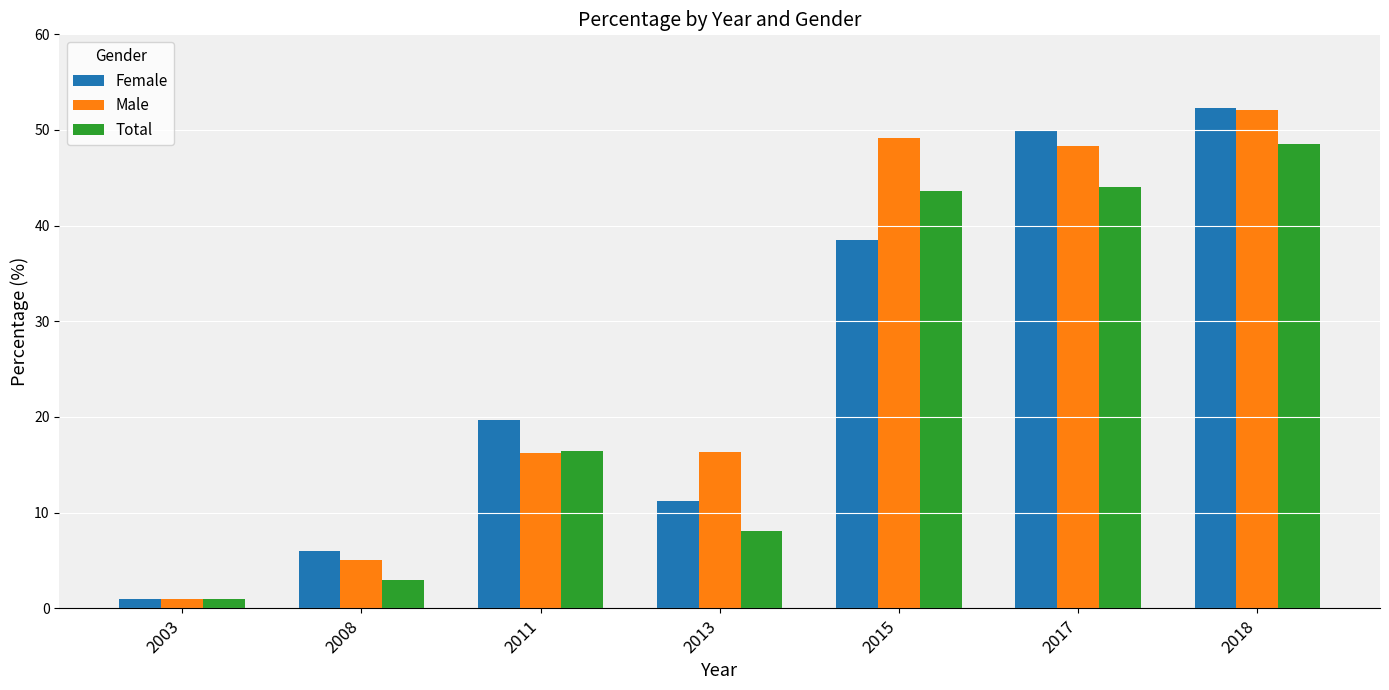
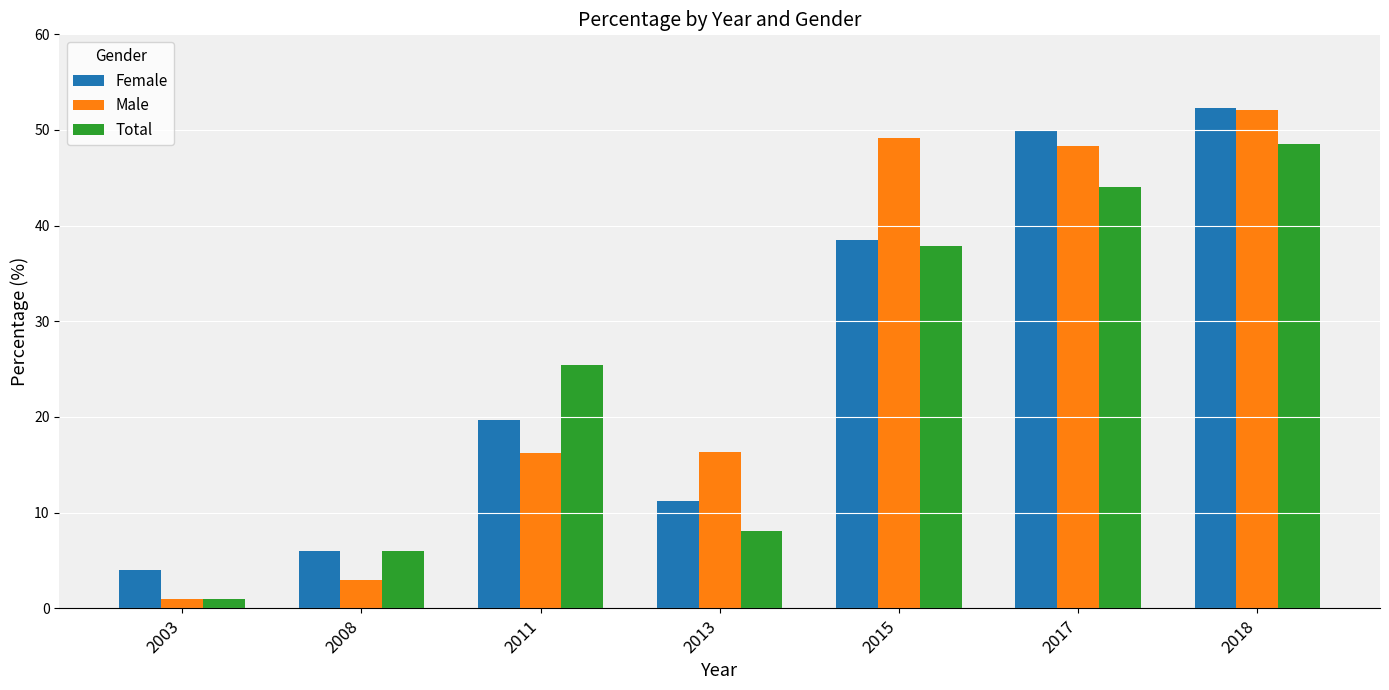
  {
    "Female": {
-     "2003": 1,
+     "2003": 4,
      "2008": 6,
      "2011": 20,
      "2013": 11,
      "2015": 39,
      "2017": 50,
      "2018": 52
    },
    "Male": {
      "2003": 1,
-     "2008": 5,
+     "2008": 3,
      "2011": 16,
      "2013": 16,
      "2015": 49,
      "2017": 48,
      "2018": 52
    },
    "Total": {
      "2003": 1,
-     "2008": 3,
-     "2011": 16,
+     "2008": 6,
+     "2011": 25,
      "2013": 8,
-     "2015": 44,
+     "2015": 38,
      "2017": 44,
      "2018": 49
    }
  }
